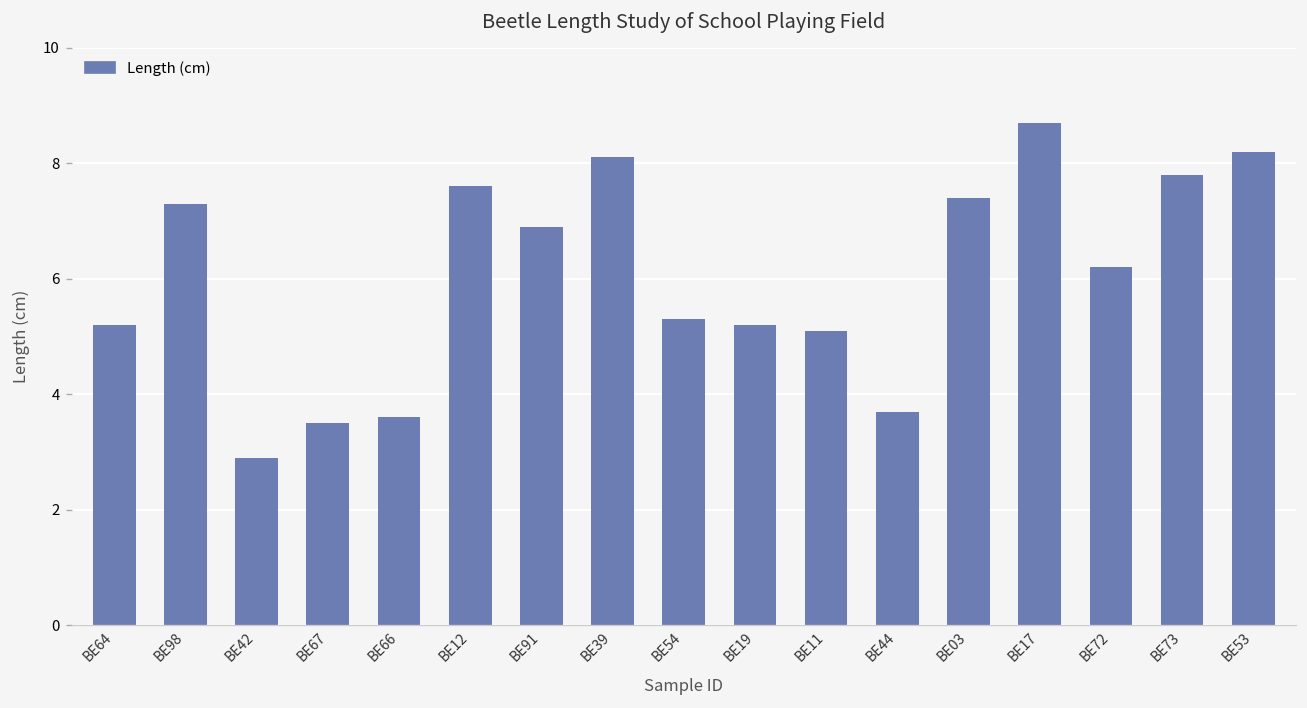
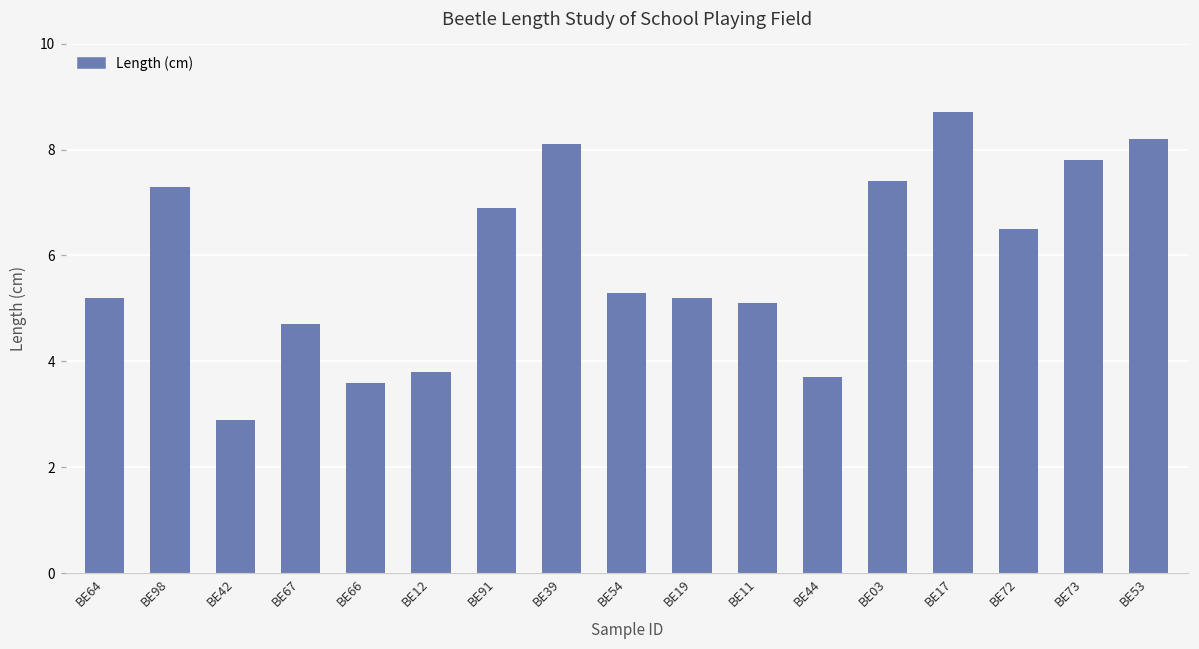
  {
    "BE64": 5.2,
    "BE98": 7.3,
    "BE42": 2.9,
-   "BE67": 3.5,
+   "BE67": 4.7,
    "BE66": 3.6,
-   "BE12": 7.6,
+   "BE12": 3.8,
    "BE91": 6.9,
    "BE39": 8.1,
    "BE54": 5.3,
    "BE19": 5.2,
    "BE11": 5.1,
    "BE44": 3.7,
    "BE03": 7.4,
    "BE17": 8.7,
-   "BE72": 6.2,
+   "BE72": 6.5,
    "BE73": 7.8,
    "BE53": 8.2
  }
